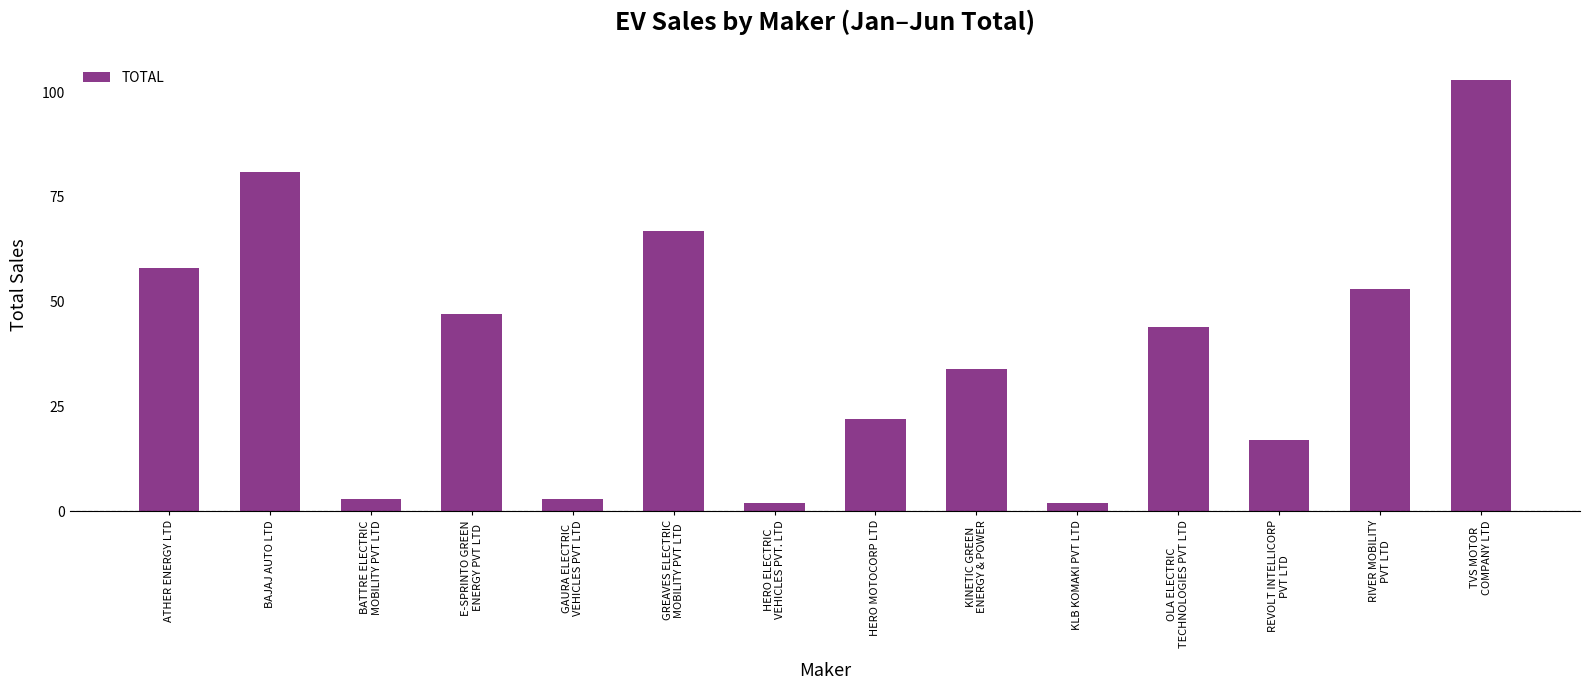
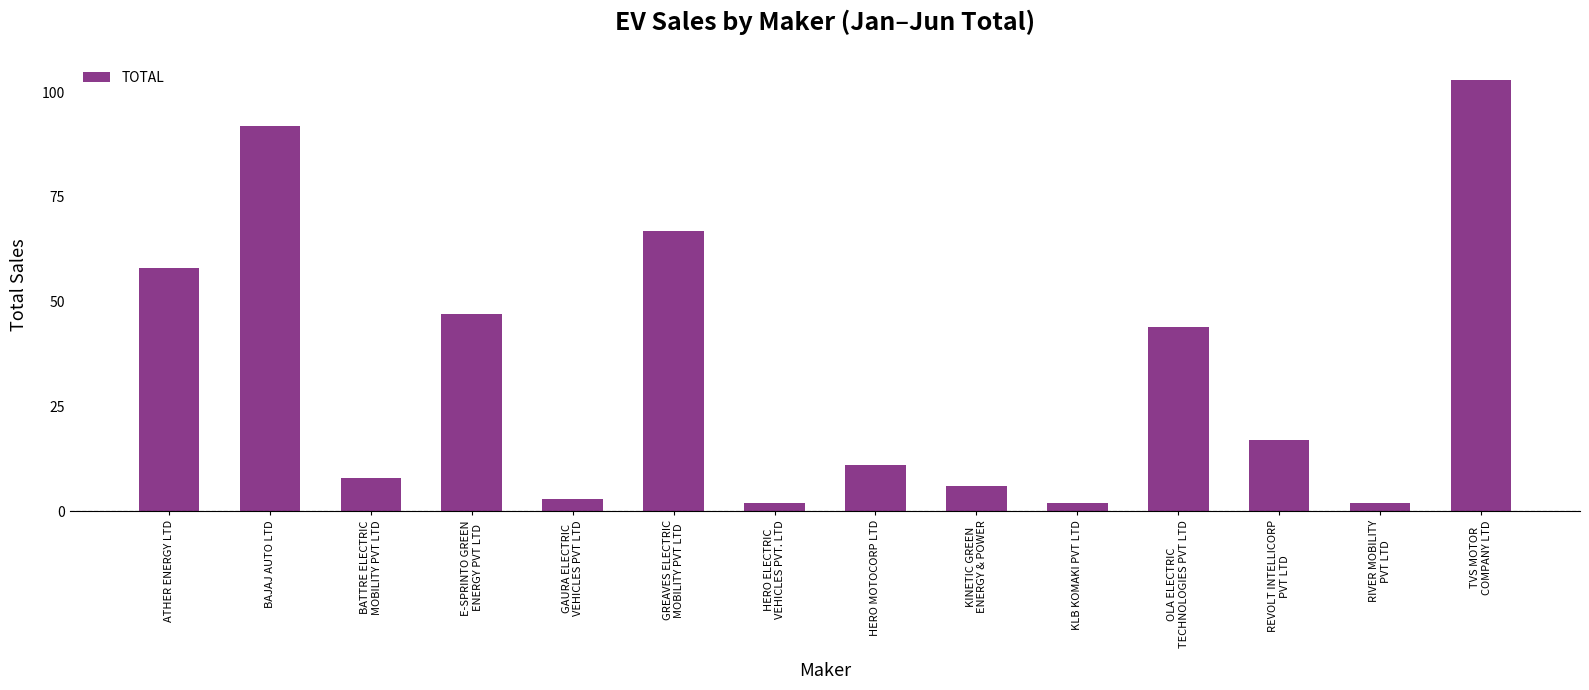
  {
    "ATHER ENERGY LTD": 58,
-   "BAJAJ AUTO LTD": 81,
-   "BATTRE ELECTRIC MOBILITY PVT LTD": 3,
+   "BAJAJ AUTO LTD": 92,
+   "BATTRE ELECTRIC MOBILITY PVT LTD": 8,
    "E-SPRINTO GREEN ENERGY PVT LTD": 47,
    "GAURA ELECTRIC VEHICLES PVT LTD": 3,
    "GREAVES ELECTRIC MOBILITY PVT LTD": 67,
    "HERO ELECTRIC VEHICLES PVT. LTD": 2,
-   "HERO MOTOCORP LTD": 22,
-   "KINETIC GREEN ENERGY & POWER": 34,
+   "HERO MOTOCORP LTD": 11,
+   "KINETIC GREEN ENERGY & POWER": 6,
    "KLB KOMAKI PVT LTD": 2,
    "OLA ELECTRIC TECHNOLOGIES PVT LTD": 44,
    "REVOLT INTELLICORP PVT LTD": 17,
-   "RIVER MOBILITY PVT LTD": 53,
+   "RIVER MOBILITY PVT LTD": 2,
    "TVS MOTOR COMPANY LTD": 103
  }
